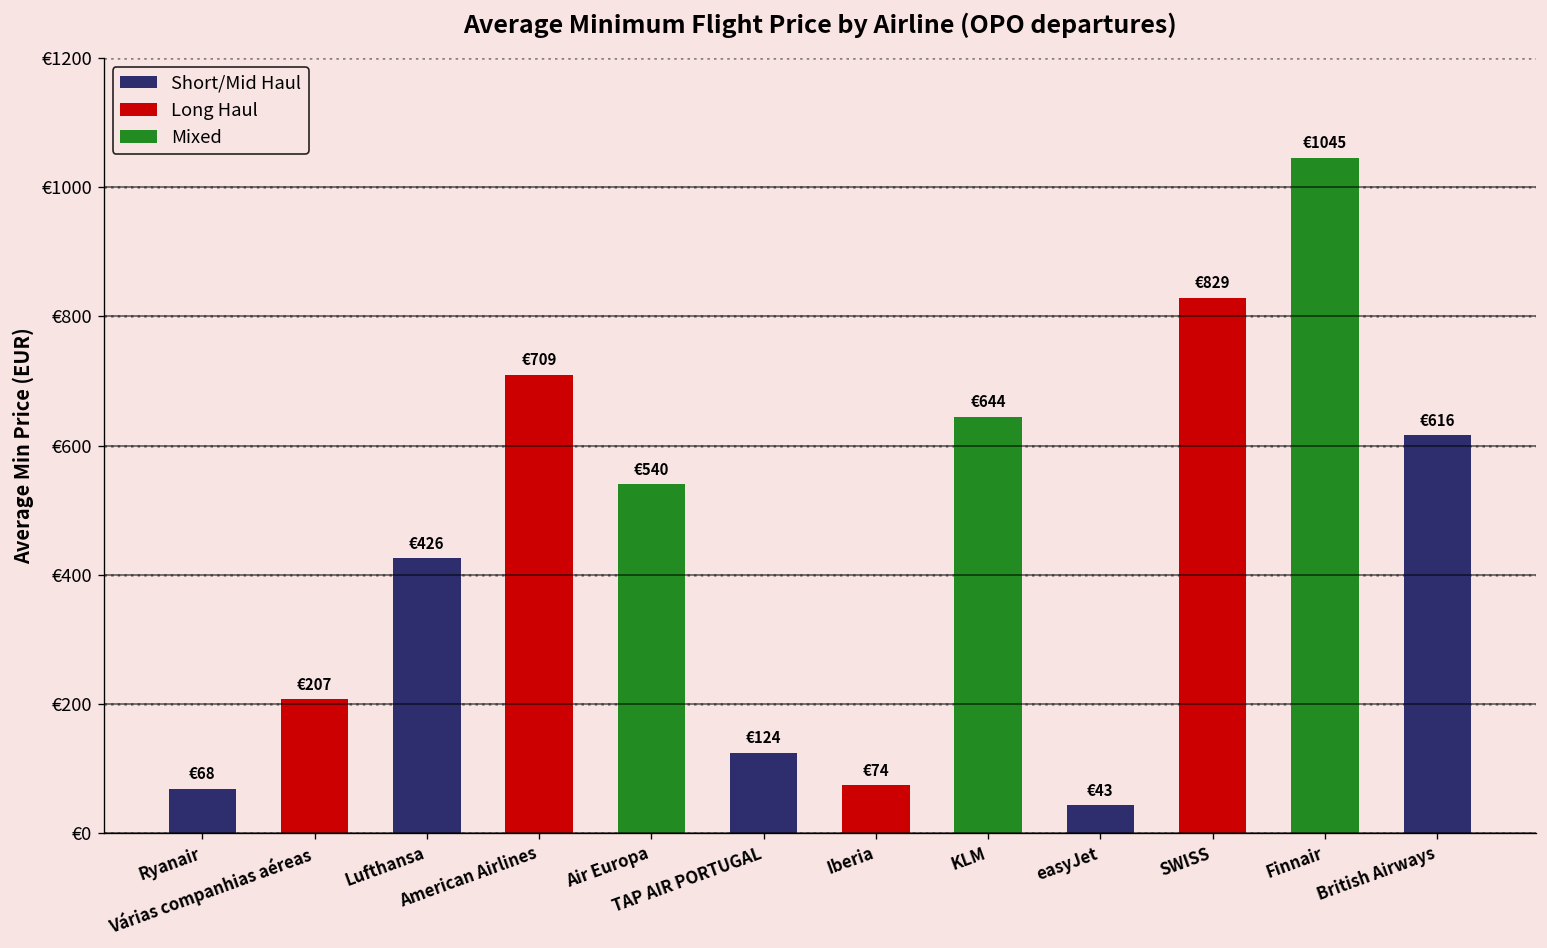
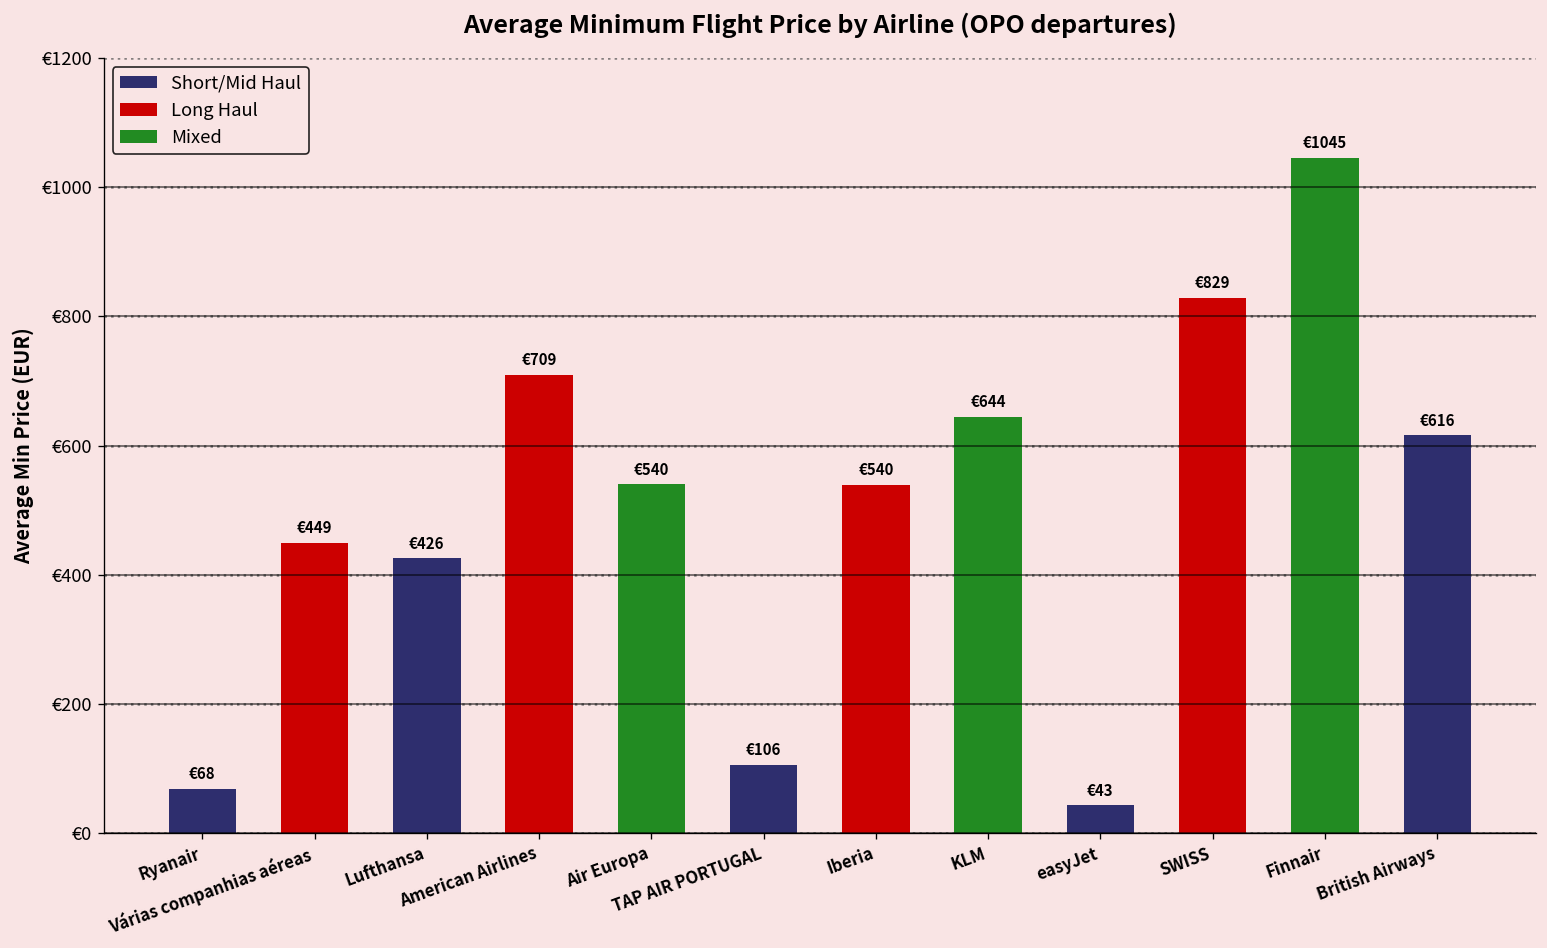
  {
    "Ryanair": "€68",
-   "Várias companhias aéreas": "€207",
+   "Várias companhias aéreas": "€449",
    "Lufthansa": "€426",
    "American Airlines": "€709",
    "Air Europa": "€540",
-   "TAP AIR PORTUGAL": "€124",
-   "Iberia": "€74",
+   "TAP AIR PORTUGAL": "€106",
+   "Iberia": "€540",
    "KLM": "€644",
    "easyJet": "€43",
    "SWISS": "€829",
    "Finnair": "€1045",
    "British Airways": "€616"
  }
